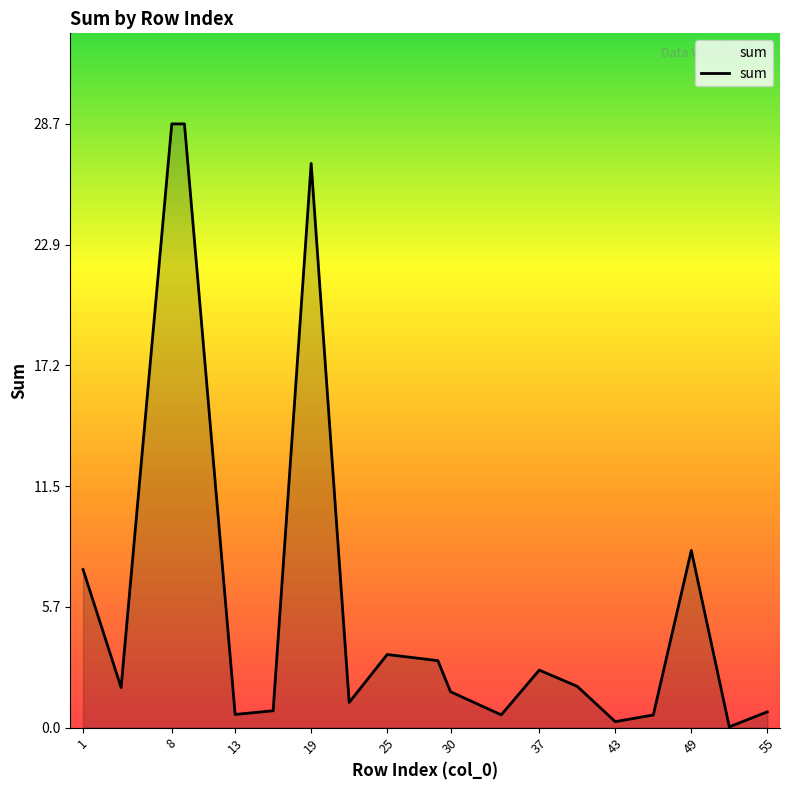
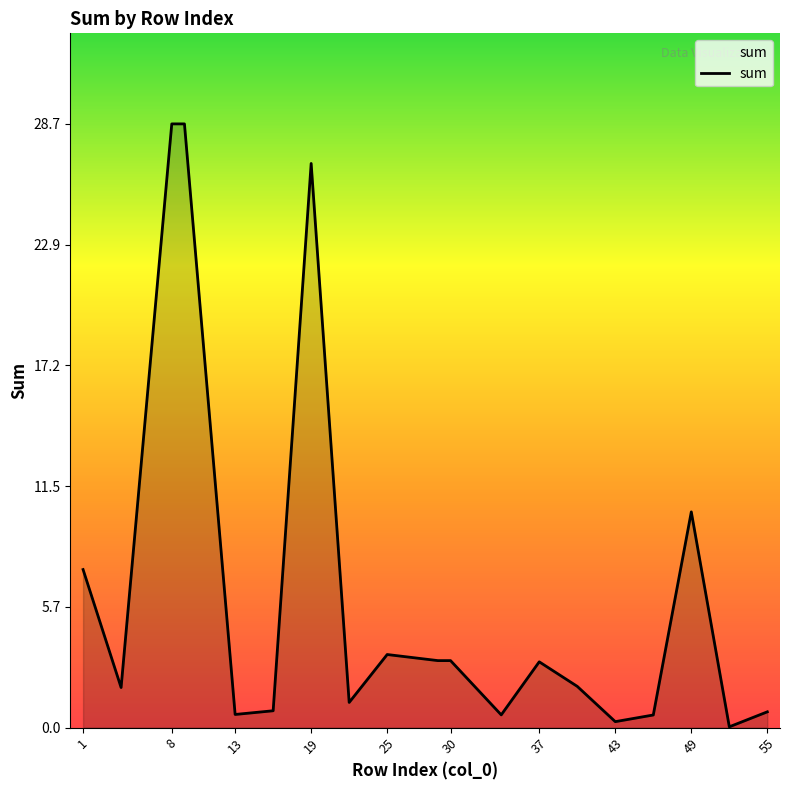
  {
    "1": 7.5,
    "8": 28.7,
    "13": 0.6,
    "19": 26.8,
    "25": 3.5,
-   "30": 1.7,
-   "37": 2.7,
+   "30": 3.2,
+   "37": 3.1,
    "43": 0.3,
-   "49": 8.4,
+   "49": 10.2,
    "55": 0.7
  }
